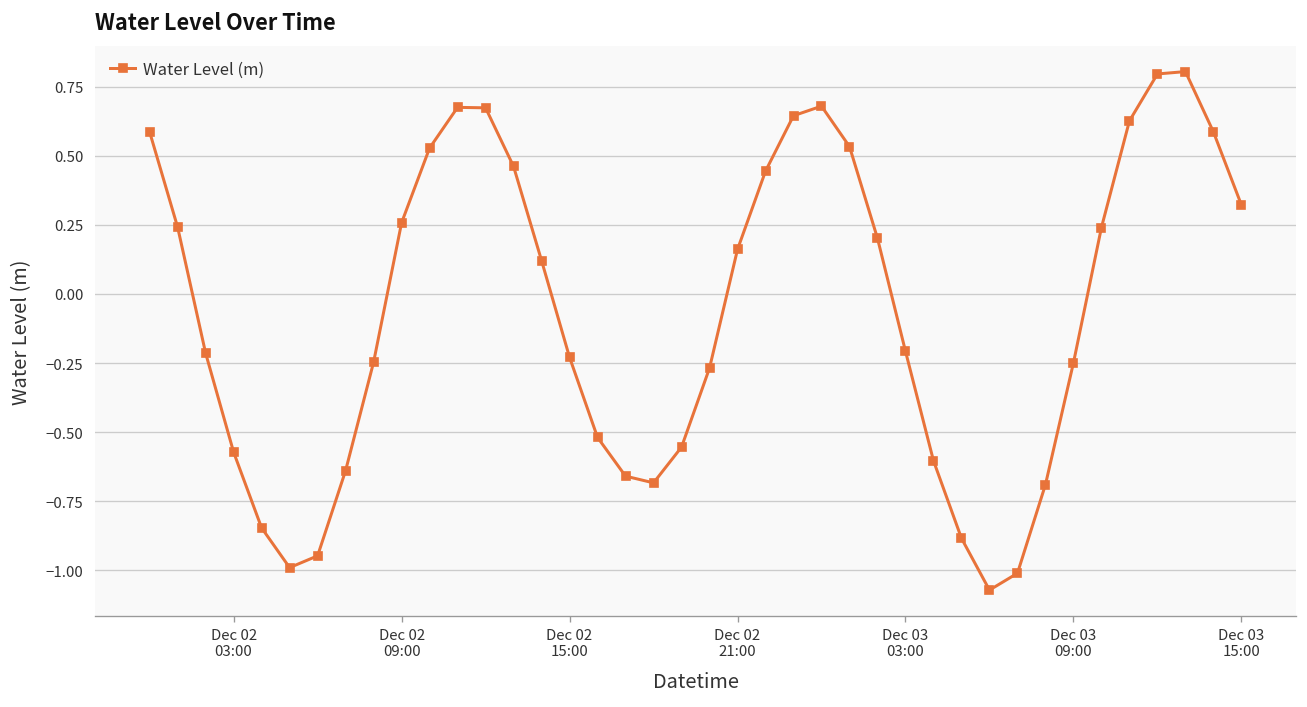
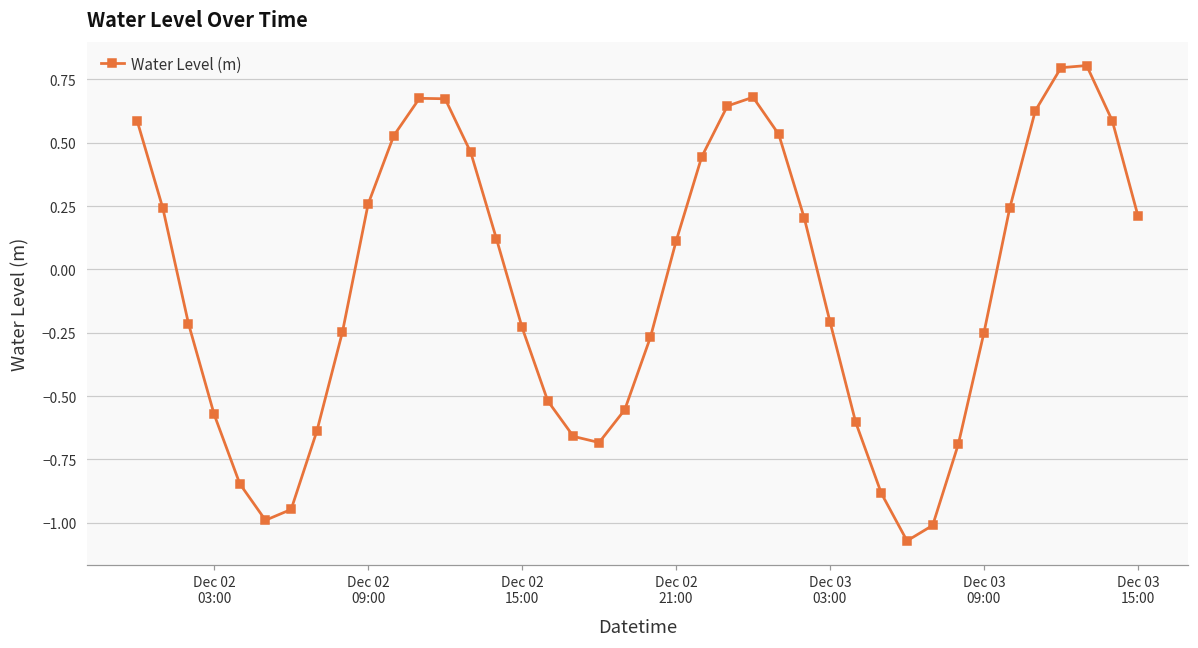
  {
    "Dec 02 03:00": -0.57,
    "Dec 02 09:00": 0.26,
    "Dec 02 15:00": -0.23,
-   "Dec 02 21:00": 0.16,
+   "Dec 02 21:00": 0.11,
    "Dec 03 03:00": -0.21,
    "Dec 03 09:00": -0.25,
-   "Dec 03 15:00": 0.32
+   "Dec 03 15:00": 0.21
  }
